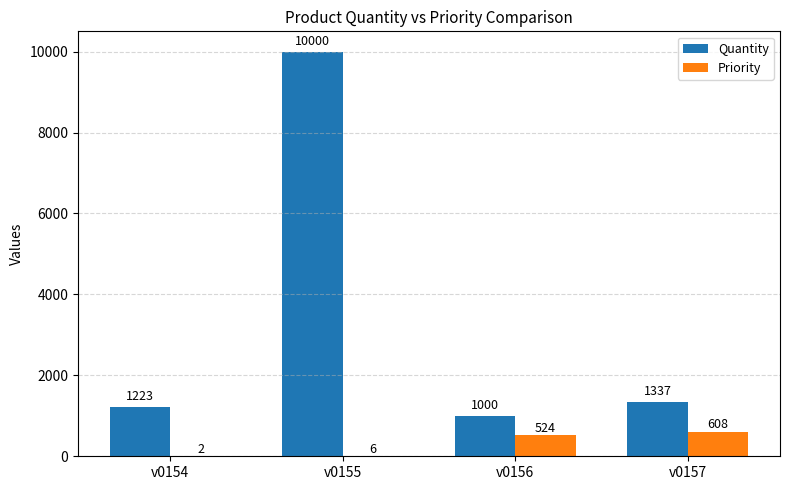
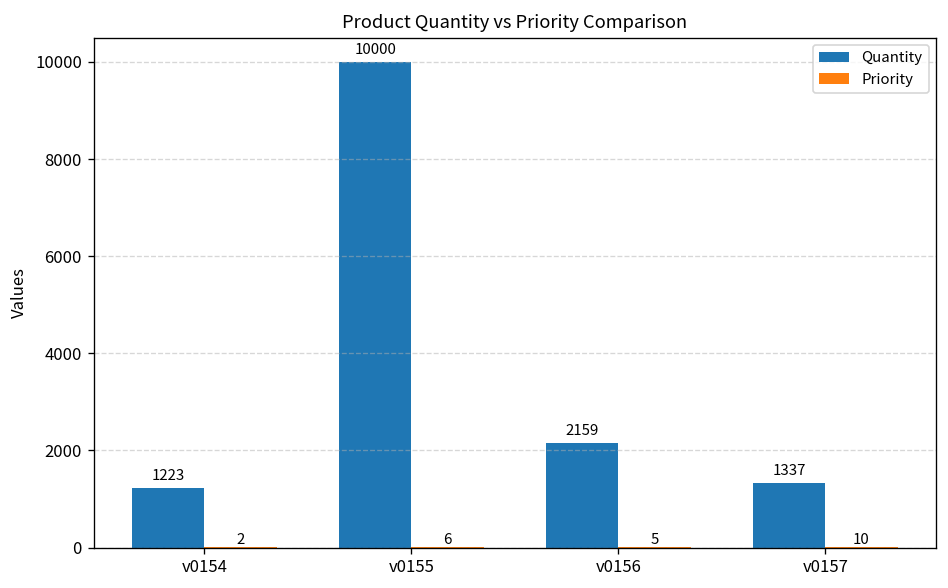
  {
    "Quantity": {
      "v0154": 1223,
      "v0155": 10000,
-     "v0156": 1000,
+     "v0156": 2159,
      "v0157": 1337
    },
    "Priority": {
      "v0154": 2,
      "v0155": 6,
-     "v0156": 524,
-     "v0157": 608
+     "v0156": 5,
+     "v0157": 10
    }
  }
